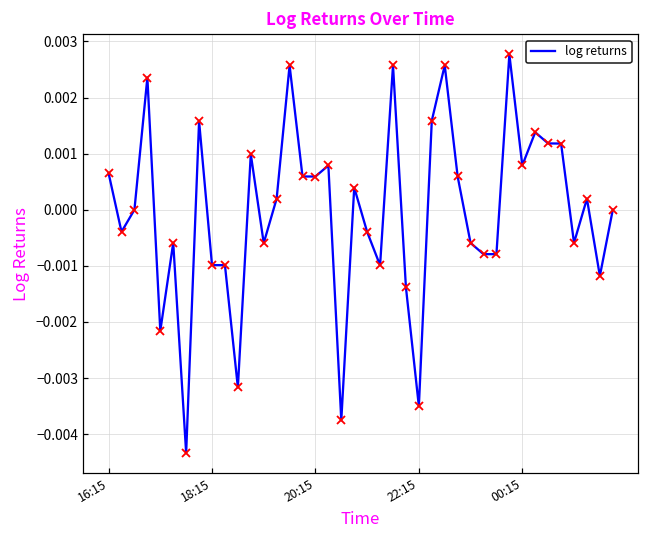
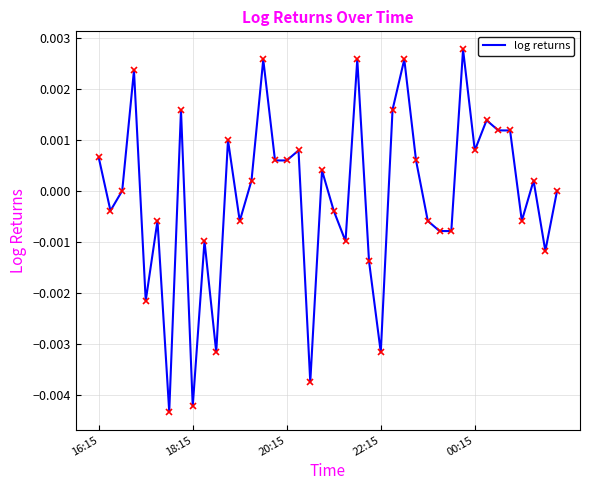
  {
    "16:15": 0.0007,
-   "18:15": -0.0010,
+   "18:15": -0.0042,
    "20:15": 0.0006,
-   "22:15": -0.0035,
+   "22:15": -0.0032,
    "00:15": 0.0008
  }
